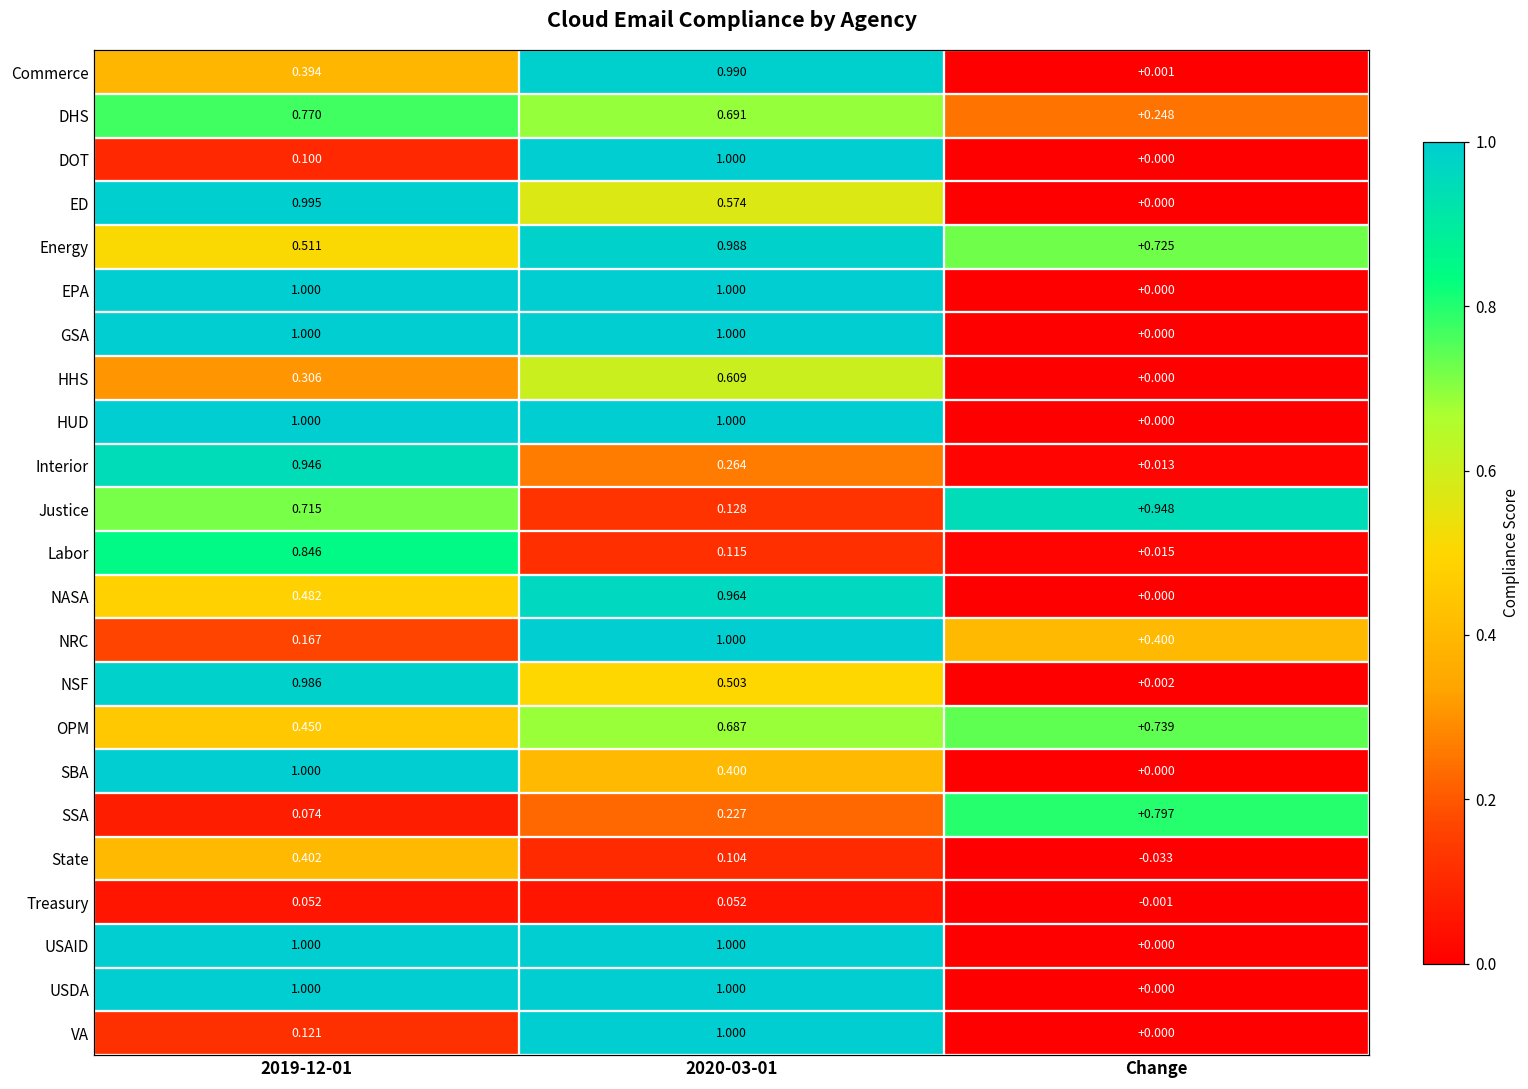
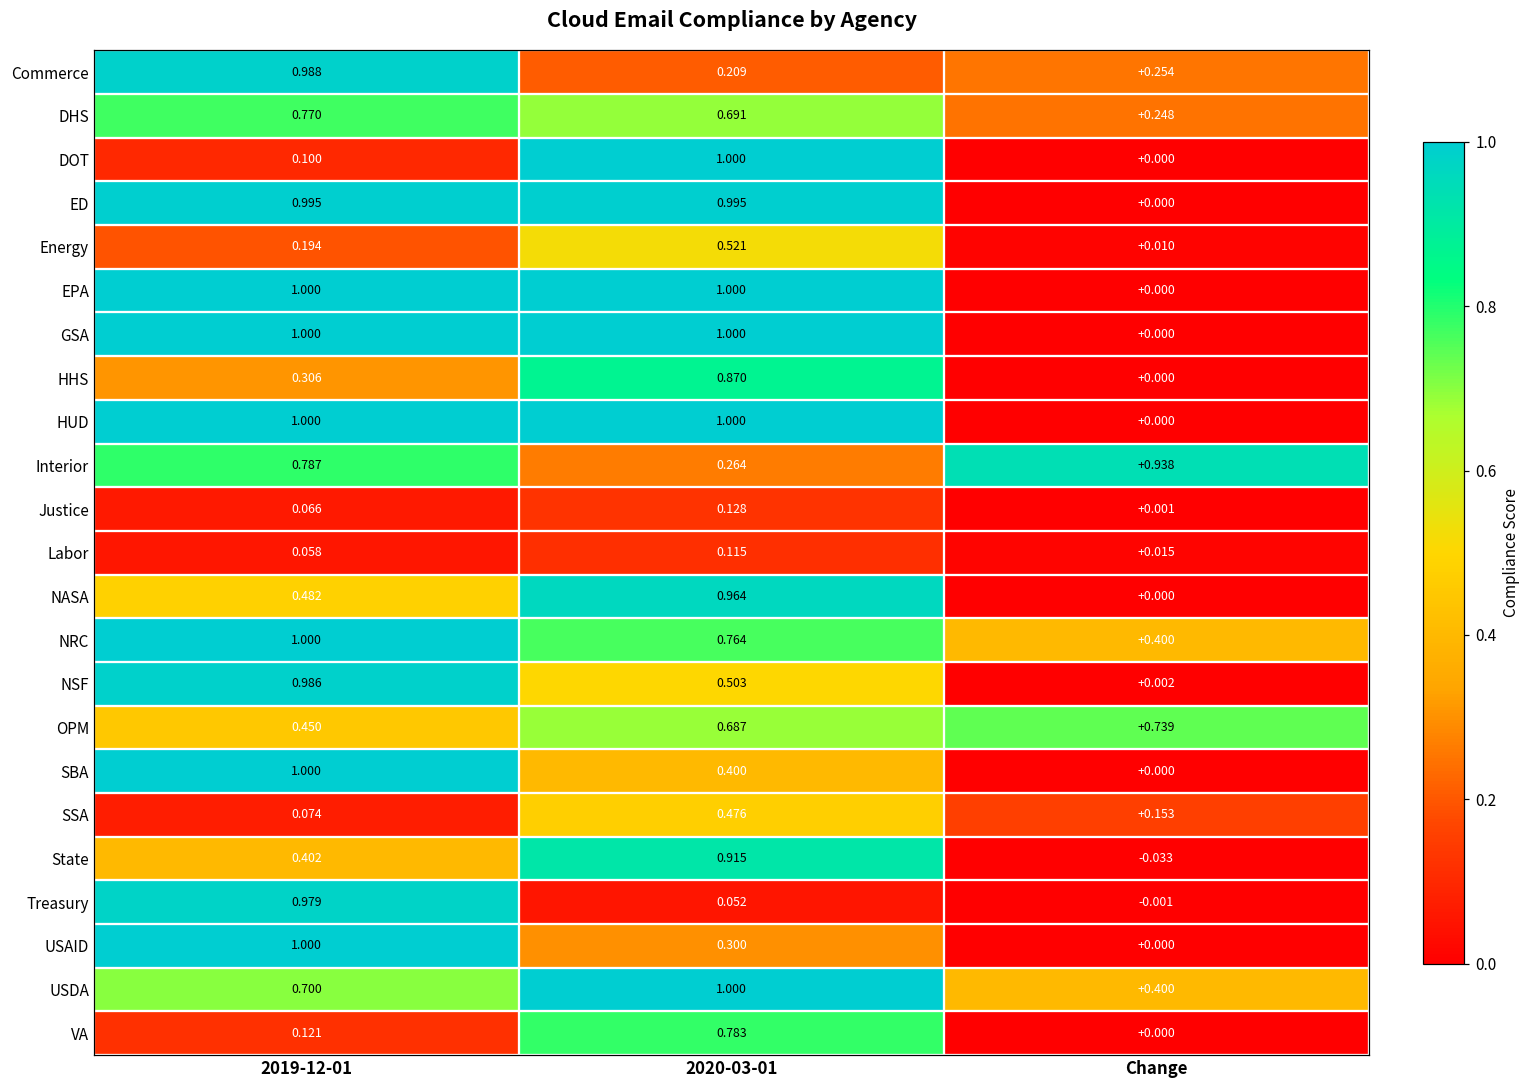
  {
    "Commerce": {
-     "2019-12-01": "0.394",
-     "2020-03-01": "0.990",
-     "Change": "+0.001"
+     "2019-12-01": "0.988",
+     "2020-03-01": "0.209",
+     "Change": "+0.254"
    },
    "DHS": {
      "2019-12-01": "0.770",
      "2020-03-01": "0.691",
      "Change": "+0.248"
    },
    "DOT": {
      "2019-12-01": "0.100",
      "2020-03-01": "1.000",
      "Change": "+0.000"
    },
    "ED": {
      "2019-12-01": "0.995",
-     "2020-03-01": "0.574",
+     "2020-03-01": "0.995",
      "Change": "+0.000"
    },
    "Energy": {
-     "2019-12-01": "0.511",
-     "2020-03-01": "0.988",
-     "Change": "+0.725"
+     "2019-12-01": "0.194",
+     "2020-03-01": "0.521",
+     "Change": "+0.010"
    },
    "EPA": {
      "2019-12-01": "1.000",
      "2020-03-01": "1.000",
      "Change": "+0.000"
    },
    "GSA": {
      "2019-12-01": "1.000",
      "2020-03-01": "1.000",
      "Change": "+0.000"
    },
    "HHS": {
      "2019-12-01": "0.306",
-     "2020-03-01": "0.609",
+     "2020-03-01": "0.870",
      "Change": "+0.000"
    },
    "HUD": {
      "2019-12-01": "1.000",
      "2020-03-01": "1.000",
      "Change": "+0.000"
    },
    "Interior": {
-     "2019-12-01": "0.946",
+     "2019-12-01": "0.787",
      "2020-03-01": "0.264",
-     "Change": "+0.013"
+     "Change": "+0.938"
    },
    "Justice": {
-     "2019-12-01": "0.715",
+     "2019-12-01": "0.066",
      "2020-03-01": "0.128",
-     "Change": "+0.948"
+     "Change": "+0.001"
    },
    "Labor": {
-     "2019-12-01": "0.846",
+     "2019-12-01": "0.058",
      "2020-03-01": "0.115",
      "Change": "+0.015"
    },
    "NASA": {
      "2019-12-01": "0.482",
      "2020-03-01": "0.964",
      "Change": "+0.000"
    },
    "NRC": {
-     "2019-12-01": "0.167",
-     "2020-03-01": "1.000",
+     "2019-12-01": "1.000",
+     "2020-03-01": "0.764",
      "Change": "+0.400"
    },
    "NSF": {
      "2019-12-01": "0.986",
      "2020-03-01": "0.503",
      "Change": "+0.002"
    },
    "OPM": {
      "2019-12-01": "0.450",
      "2020-03-01": "0.687",
      "Change": "+0.739"
    },
    "SBA": {
      "2019-12-01": "1.000",
      "2020-03-01": "0.400",
      "Change": "+0.000"
    },
    "SSA": {
      "2019-12-01": "0.074",
-     "2020-03-01": "0.227",
-     "Change": "+0.797"
+     "2020-03-01": "0.476",
+     "Change": "+0.153"
    },
    "State": {
      "2019-12-01": "0.402",
-     "2020-03-01": "0.104",
+     "2020-03-01": "0.915",
      "Change": "-0.033"
    },
    "Treasury": {
-     "2019-12-01": "0.052",
+     "2019-12-01": "0.979",
      "2020-03-01": "0.052",
      "Change": "-0.001"
    },
    "USAID": {
      "2019-12-01": "1.000",
-     "2020-03-01": "1.000",
+     "2020-03-01": "0.300",
      "Change": "+0.000"
    },
    "USDA": {
-     "2019-12-01": "1.000",
+     "2019-12-01": "0.700",
      "2020-03-01": "1.000",
-     "Change": "+0.000"
+     "Change": "+0.400"
    },
    "VA": {
      "2019-12-01": "0.121",
-     "2020-03-01": "1.000",
+     "2020-03-01": "0.783",
      "Change": "+0.000"
    }
  }
